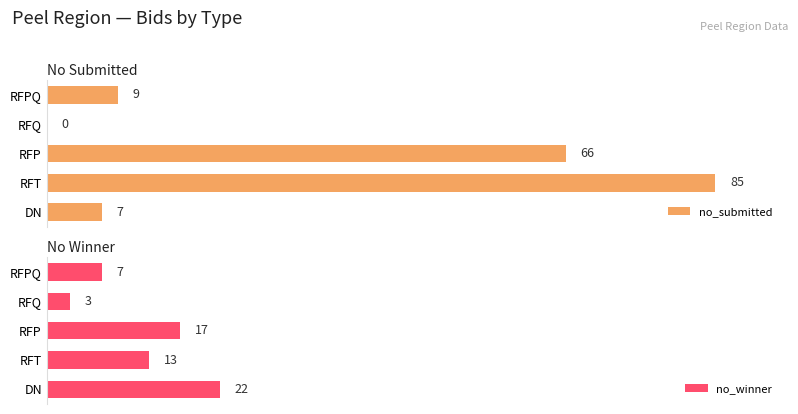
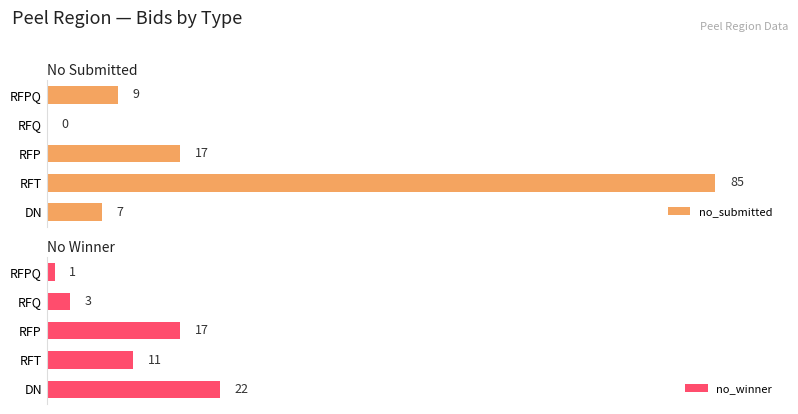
  {
    "No Submitted": {
      "RFPQ": 9,
      "RFQ": 0,
-     "RFP": 66,
+     "RFP": 17,
      "RFT": 85,
      "DN": 7
    },
    "No Winner": {
-     "RFPQ": 7,
+     "RFPQ": 1,
      "RFQ": 3,
      "RFP": 17,
-     "RFT": 13,
+     "RFT": 11,
      "DN": 22
    }
  }
